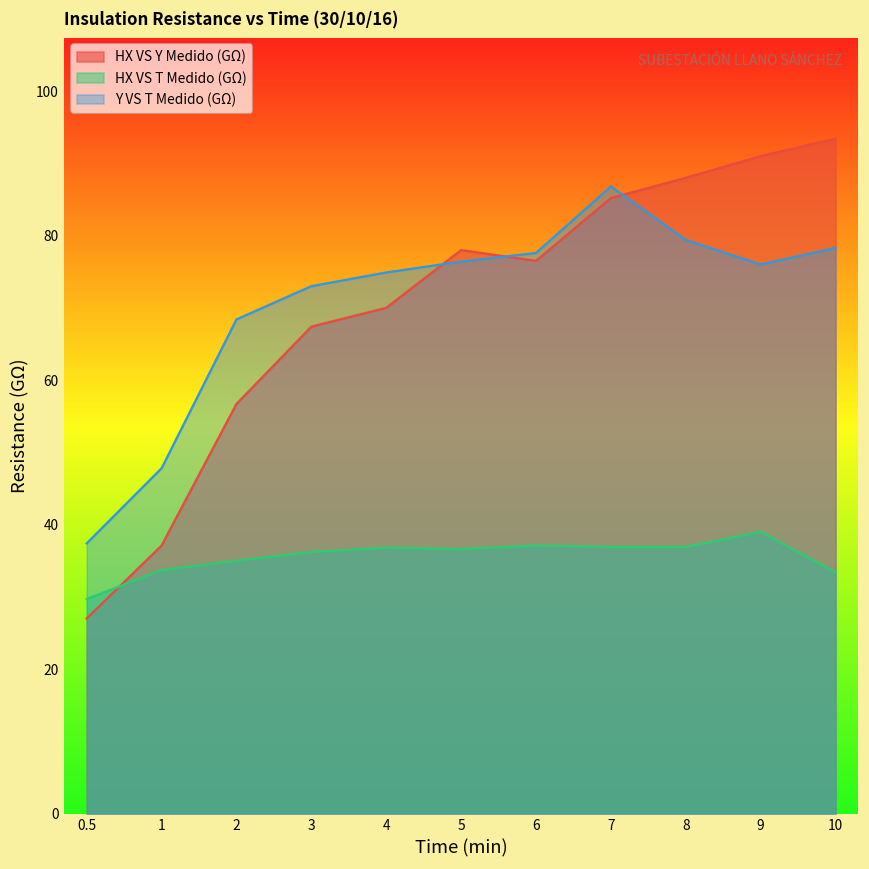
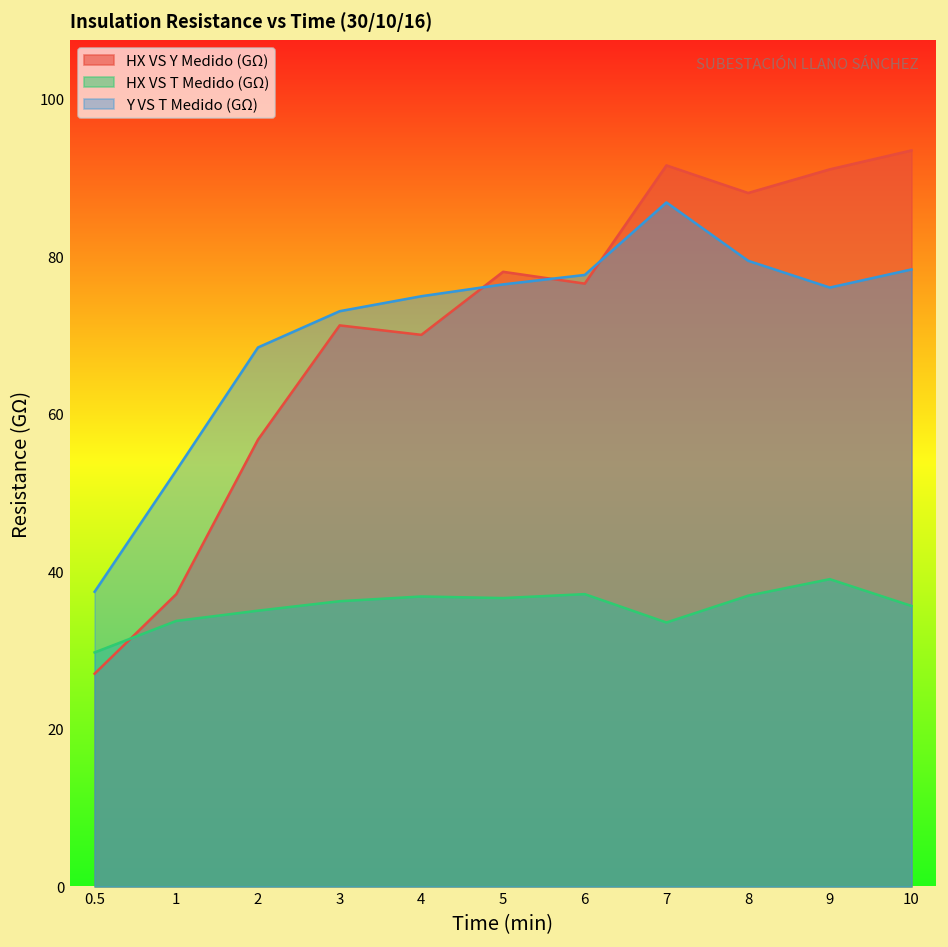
  {
    "HX VS Y Medido (GΩ)": {
      "0.5": 27,
      "1": 37,
      "2": 57,
-     "3": 67,
+     "3": 71,
      "4": 70,
      "5": 78,
      "6": 77,
-     "7": 85,
+     "7": 92,
      "8": 88,
      "9": 91,
      "10": 93
    },
    "HX VS T Medido (GΩ)": {
      "0.5": 30,
      "1": 34,
      "2": 35,
      "3": 36,
      "4": 37,
      "5": 37,
      "6": 37,
-     "7": 37,
+     "7": 34,
      "8": 37,
      "9": 39,
-     "10": 33
+     "10": 36
    },
    "Y VS T Medido (GΩ)": {
      "0.5": 37,
-     "1": 48,
+     "1": 53,
      "2": 68,
      "3": 73,
      "4": 75,
      "5": 76,
      "6": 78,
      "7": 87,
      "8": 79,
      "9": 76,
      "10": 78
    }
  }
